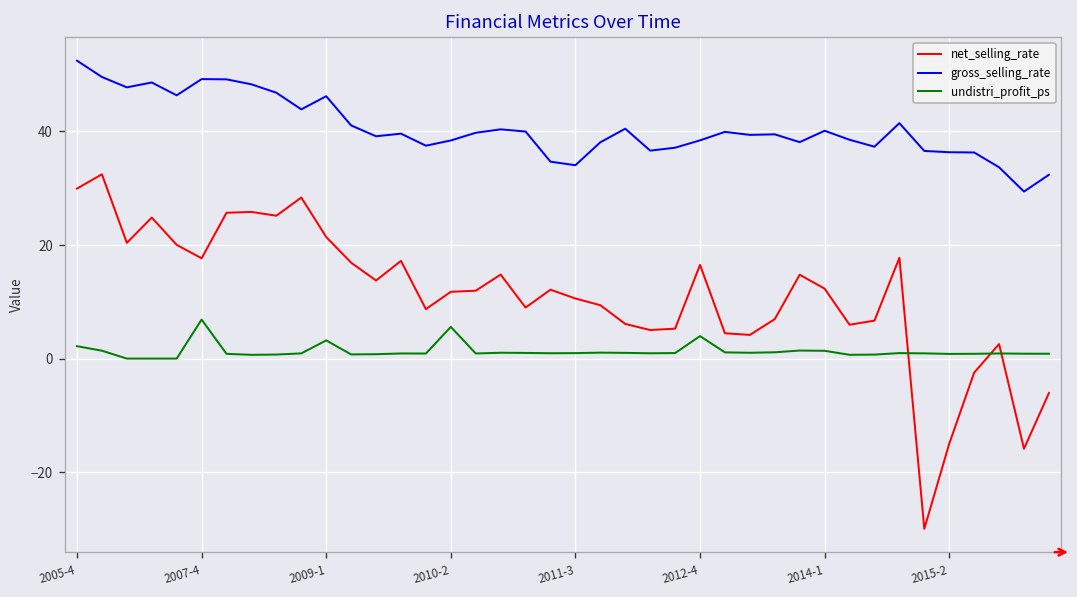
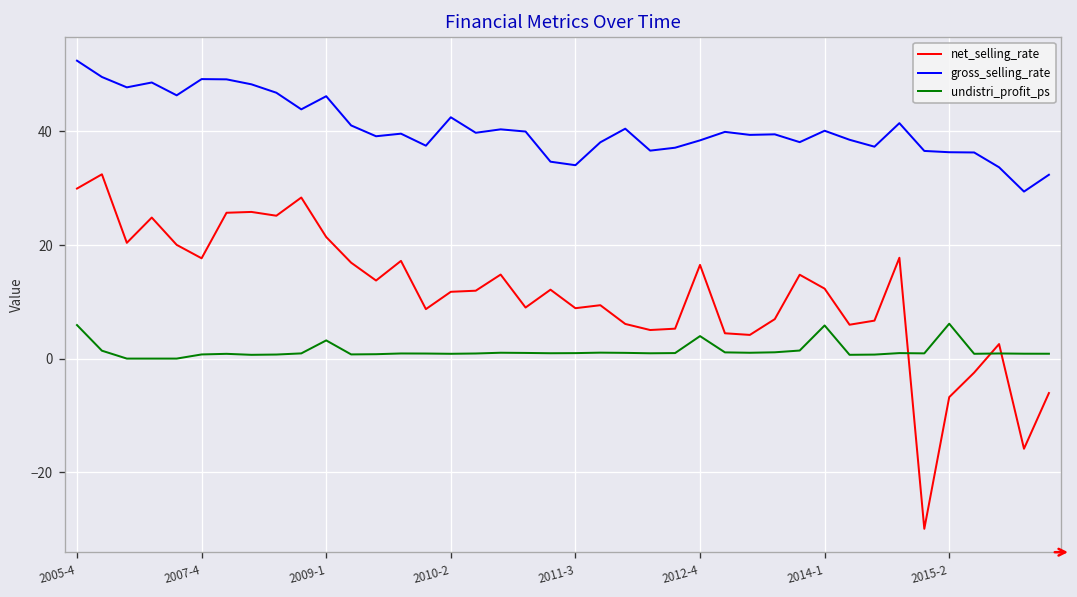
  {
    "net_selling_rate": {
      "2005-4": 30,
      "2007-4": 18,
      "2009-1": 21,
      "2010-2": 12,
-     "2011-3": 11,
+     "2011-3": 9,
      "2012-4": 16,
      "2014-1": 12,
-     "2015-2": -15
+     "2015-2": -7
    },
    "gross_selling_rate": {
      "2005-4": 52,
      "2007-4": 49,
      "2009-1": 46,
-     "2010-2": 38,
+     "2010-2": 42,
      "2011-3": 34,
      "2012-4": 38,
      "2014-1": 40,
      "2015-2": 36
    },
    "undistri_profit_ps": {
-     "2005-4": 2,
-     "2007-4": 7,
+     "2005-4": 6,
+     "2007-4": 1,
      "2009-1": 3,
-     "2010-2": 6,
+     "2010-2": 1,
      "2011-3": 1,
      "2012-4": 4,
-     "2014-1": 1,
-     "2015-2": 1
+     "2014-1": 6,
+     "2015-2": 6
    }
  }
